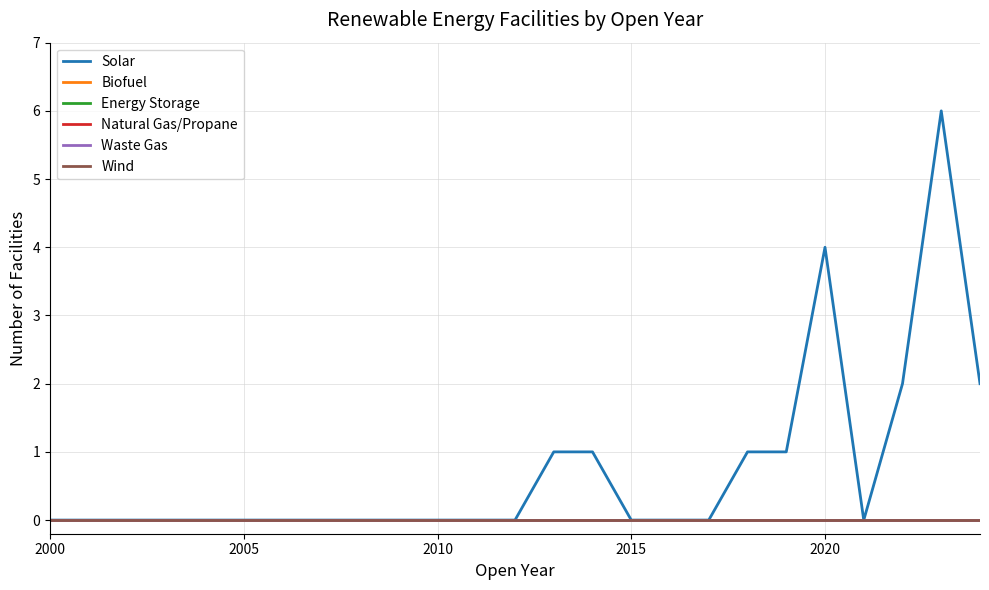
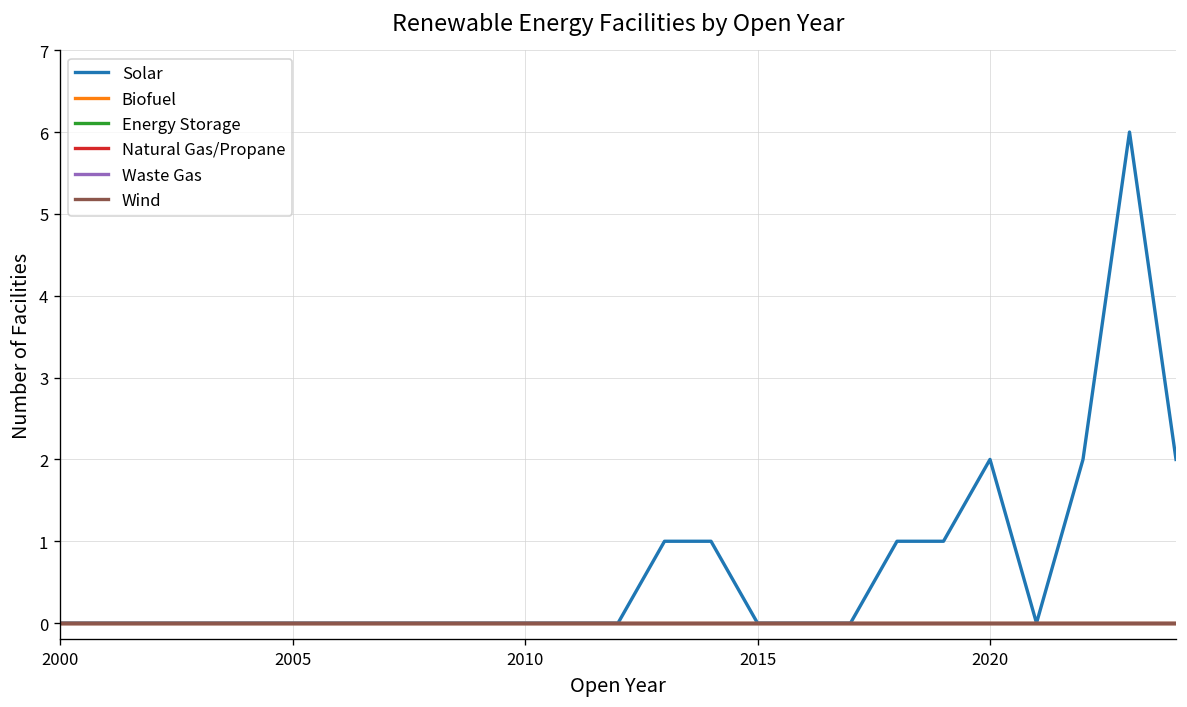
  {
    "Solar": {
-     "2020": 4
+     "2020": 2
    },
    "Wind": {
      "2020": 0
    }
  }
